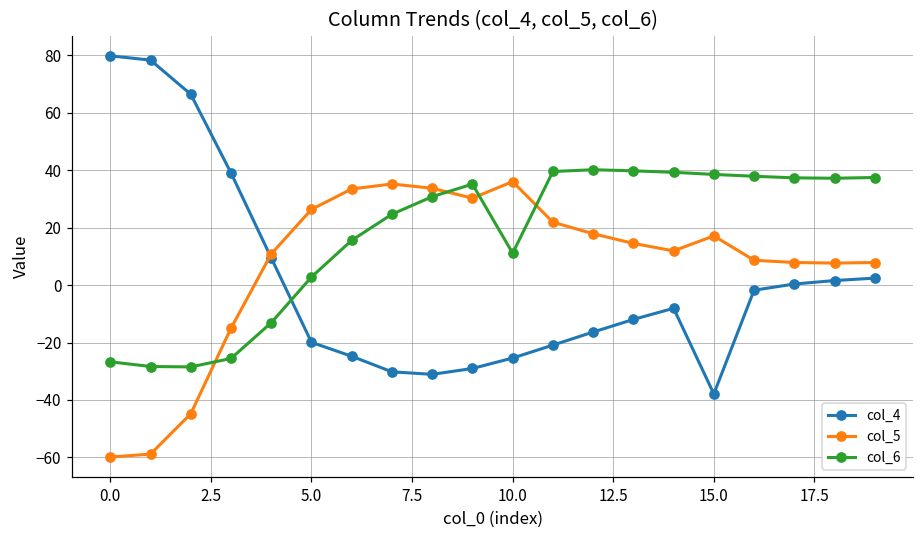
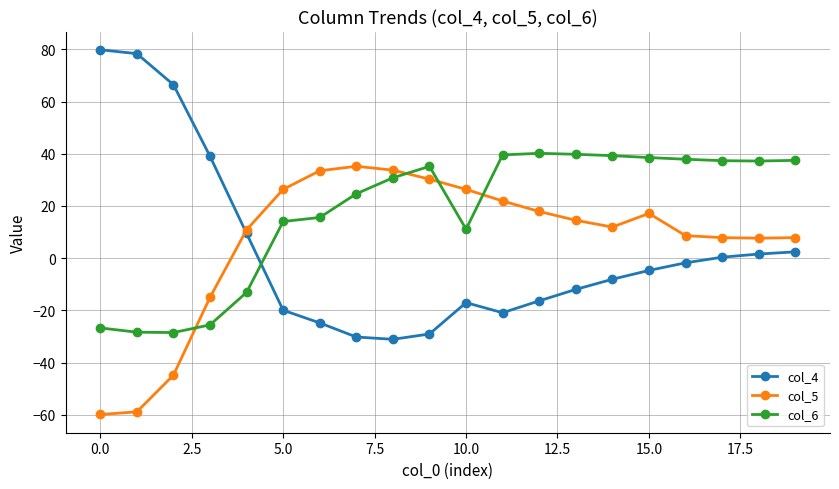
  {
    "col_4": {
      "0.0": 80,
      "5.0": -20,
-     "10.0": -25,
-     "15.0": -38
+     "10.0": -17,
+     "15.0": -5
    },
    "col_5": {
      "0.0": -60,
      "5.0": 26,
-     "10.0": 36,
+     "10.0": 26,
      "15.0": 17
    },
    "col_6": {
      "0.0": -27,
-     "5.0": 3,
+     "5.0": 14,
      "10.0": 11,
      "15.0": 39
    }
  }
